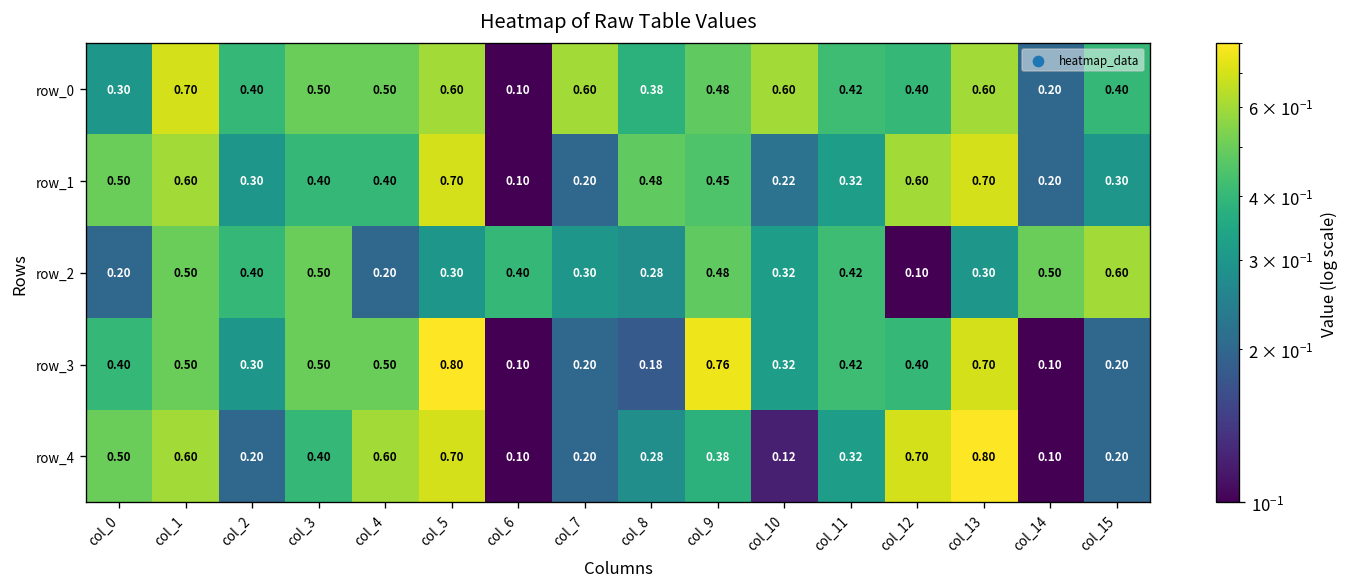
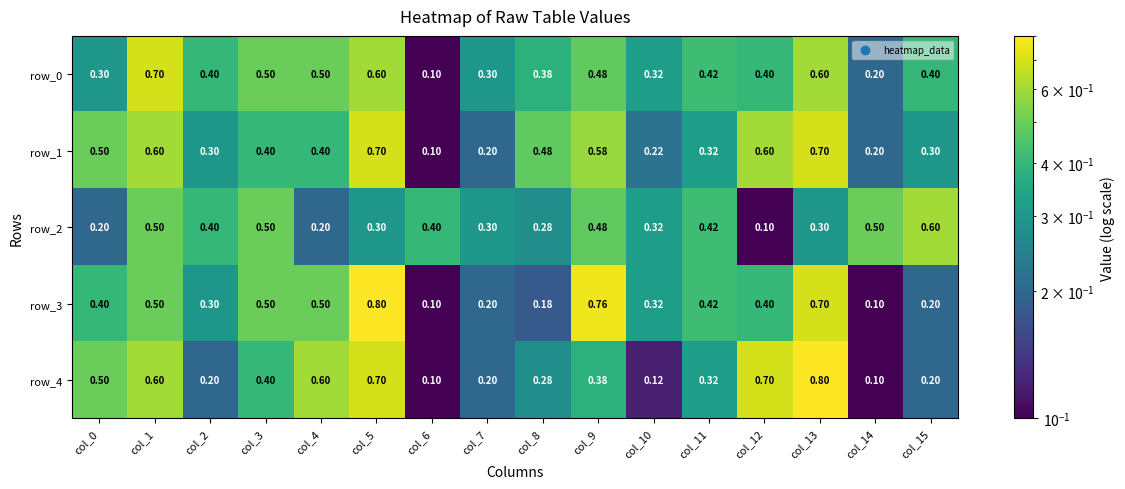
  {
    "row_0": {
      "col_0": 0.30,
      "col_1": 0.70,
      "col_2": 0.40,
      "col_3": 0.50,
      "col_4": 0.50,
      "col_5": 0.60,
      "col_6": 0.10,
-     "col_7": 0.60,
+     "col_7": 0.30,
      "col_8": 0.38,
      "col_9": 0.48,
-     "col_10": 0.60,
+     "col_10": 0.32,
      "col_11": 0.42,
      "col_12": 0.40,
      "col_13": 0.60,
      "col_14": 0.20,
      "col_15": 0.40
    },
    "row_1": {
      "col_0": 0.50,
      "col_1": 0.60,
      "col_2": 0.30,
      "col_3": 0.40,
      "col_4": 0.40,
      "col_5": 0.70,
      "col_6": 0.10,
      "col_7": 0.20,
      "col_8": 0.48,
-     "col_9": 0.45,
+     "col_9": 0.58,
      "col_10": 0.22,
      "col_11": 0.32,
      "col_12": 0.60,
      "col_13": 0.70,
      "col_14": 0.20,
      "col_15": 0.30
    },
    "row_2": {
      "col_0": 0.20,
      "col_1": 0.50,
      "col_2": 0.40,
      "col_3": 0.50,
      "col_4": 0.20,
      "col_5": 0.30,
      "col_6": 0.40,
      "col_7": 0.30,
      "col_8": 0.28,
      "col_9": 0.48,
      "col_10": 0.32,
      "col_11": 0.42,
      "col_12": 0.10,
      "col_13": 0.30,
      "col_14": 0.50,
      "col_15": 0.60
    },
    "row_3": {
      "col_0": 0.40,
      "col_1": 0.50,
      "col_2": 0.30,
      "col_3": 0.50,
      "col_4": 0.50,
      "col_5": 0.80,
      "col_6": 0.10,
      "col_7": 0.20,
      "col_8": 0.18,
      "col_9": 0.76,
      "col_10": 0.32,
      "col_11": 0.42,
      "col_12": 0.40,
      "col_13": 0.70,
      "col_14": 0.10,
      "col_15": 0.20
    },
    "row_4": {
      "col_0": 0.50,
      "col_1": 0.60,
      "col_2": 0.20,
      "col_3": 0.40,
      "col_4": 0.60,
      "col_5": 0.70,
      "col_6": 0.10,
      "col_7": 0.20,
      "col_8": 0.28,
      "col_9": 0.38,
      "col_10": 0.12,
      "col_11": 0.32,
      "col_12": 0.70,
      "col_13": 0.80,
      "col_14": 0.10,
      "col_15": 0.20
    }
  }
